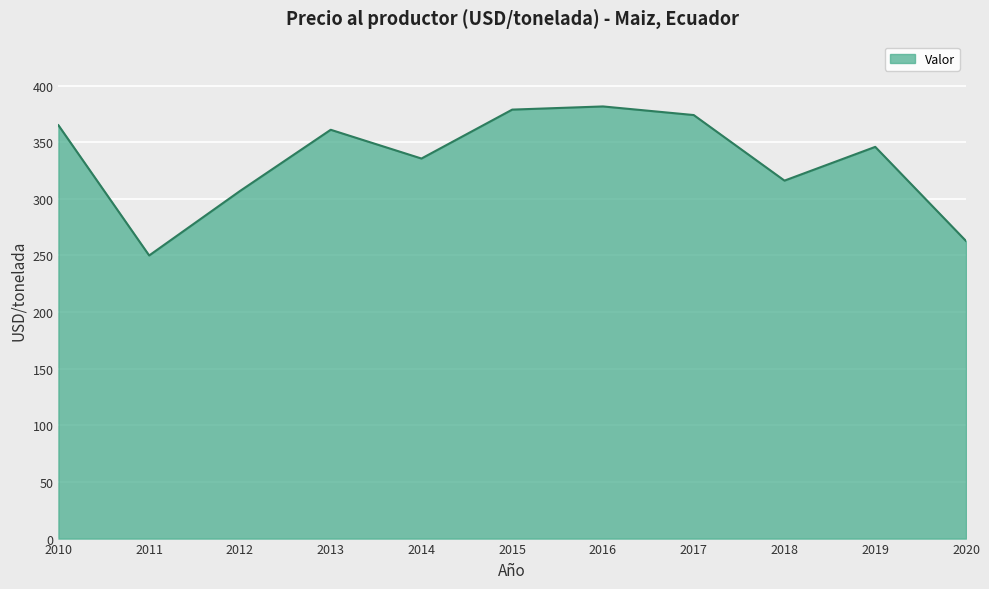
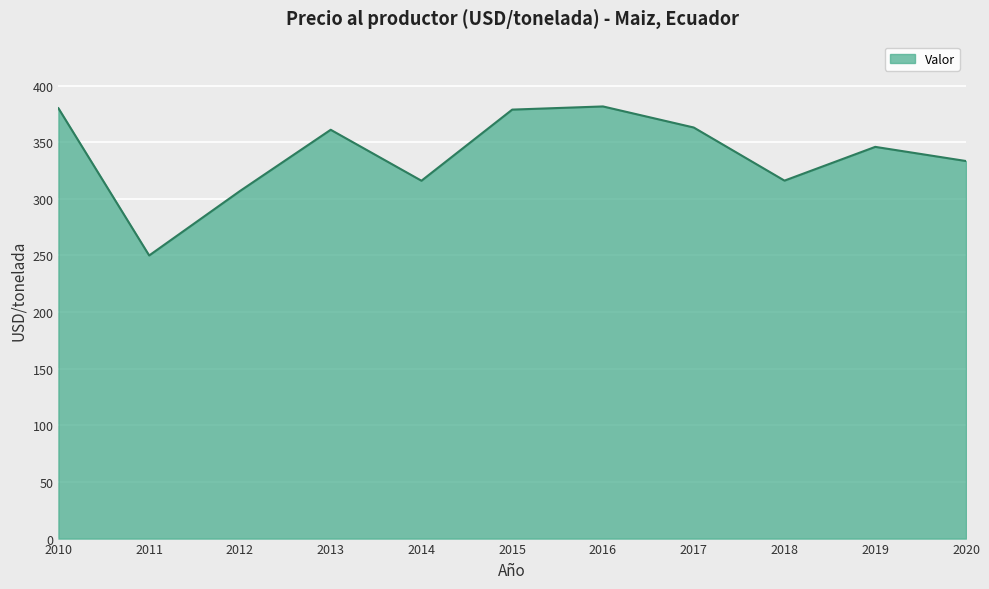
  {
-   "2010": 365,
+   "2010": 380,
    "2011": 250,
    "2012": 307,
    "2013": 361,
-   "2014": 336,
+   "2014": 316,
    "2015": 379,
    "2016": 382,
-   "2017": 374,
+   "2017": 363,
    "2018": 316,
    "2019": 346,
-   "2020": 263
+   "2020": 333
  }
